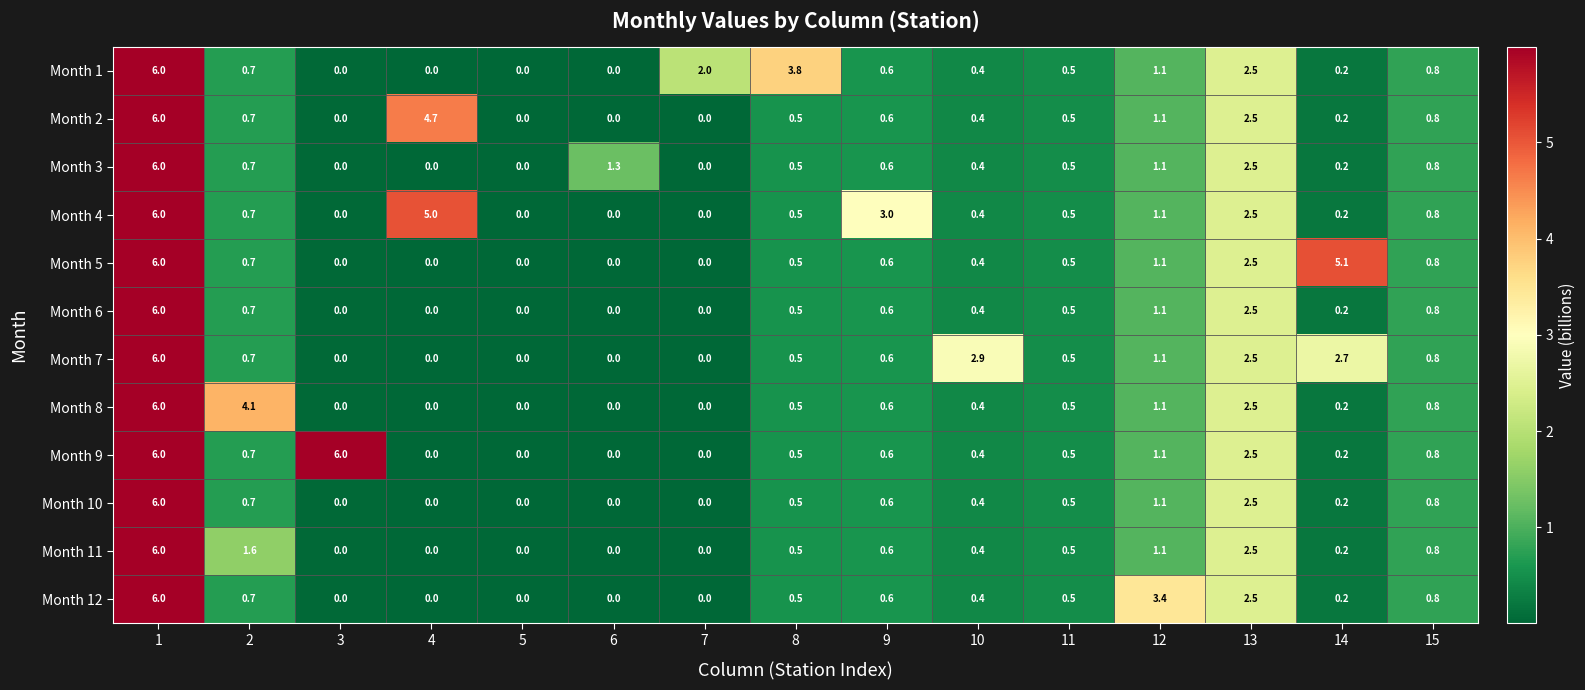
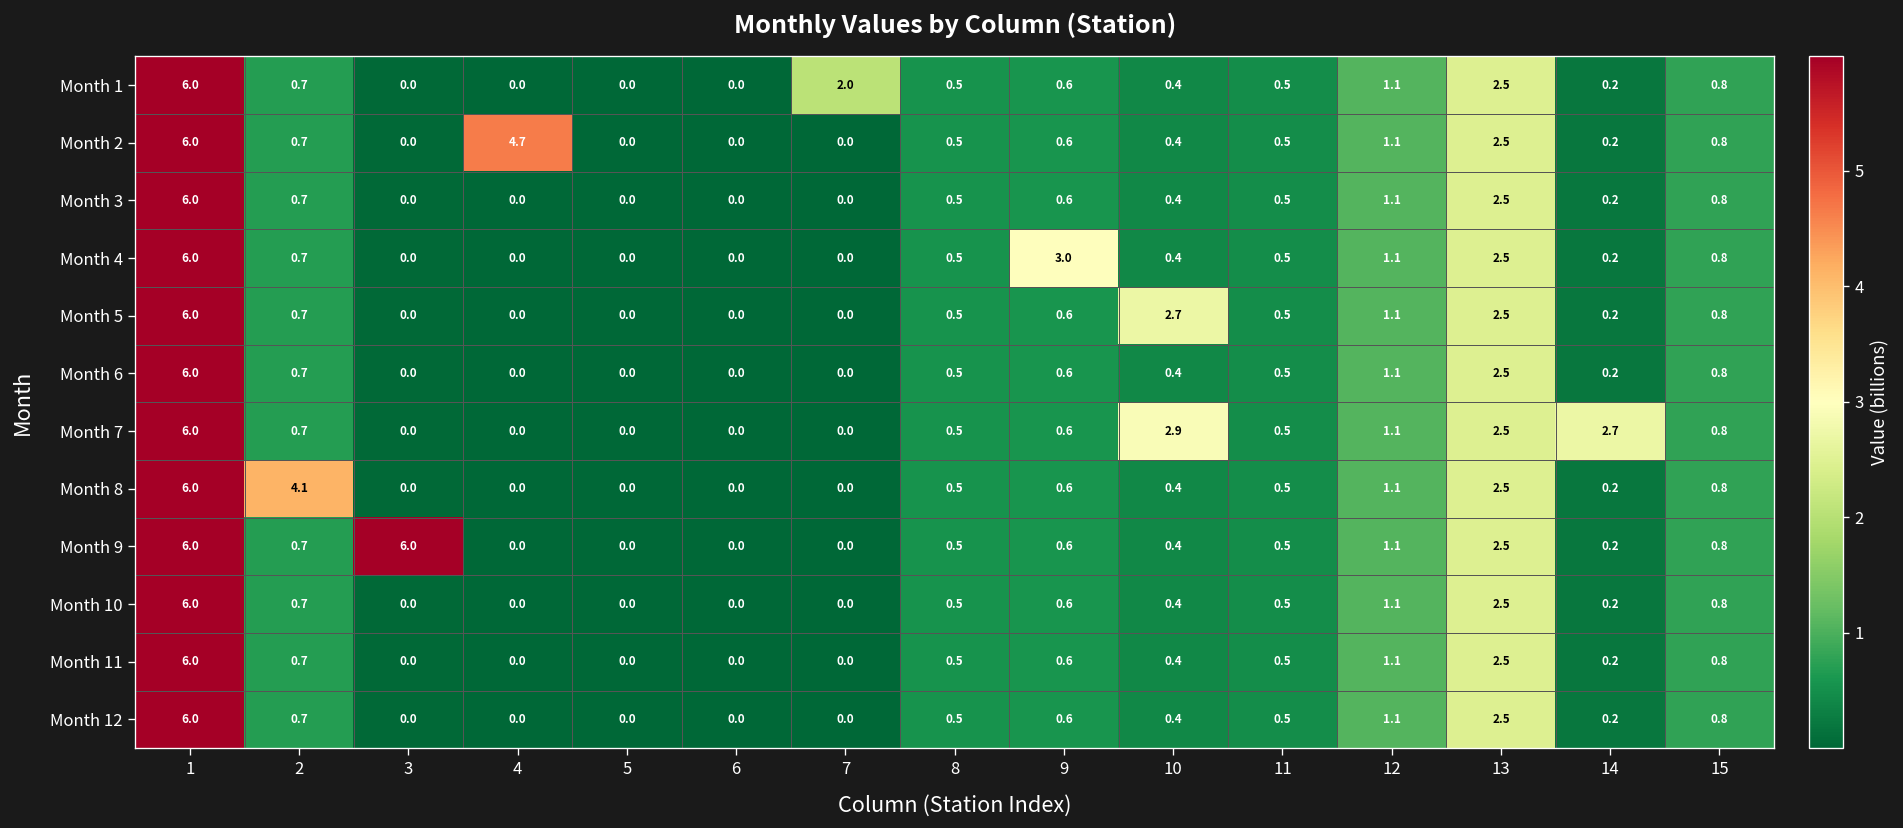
  {
    "Month 1": {
      "1": 6.0,
      "2": 0.7,
      "3": 0.0,
      "4": 0.0,
      "5": 0.0,
      "6": 0.0,
      "7": 2.0,
-     "8": 3.8,
+     "8": 0.5,
      "9": 0.6,
      "10": 0.4,
      "11": 0.5,
      "12": 1.1,
      "13": 2.5,
      "14": 0.2,
      "15": 0.8
    },
    "Month 2": {
      "1": 6.0,
      "2": 0.7,
      "3": 0.0,
      "4": 4.7,
      "5": 0.0,
      "6": 0.0,
      "7": 0.0,
      "8": 0.5,
      "9": 0.6,
      "10": 0.4,
      "11": 0.5,
      "12": 1.1,
      "13": 2.5,
      "14": 0.2,
      "15": 0.8
    },
    "Month 3": {
      "1": 6.0,
      "2": 0.7,
      "3": 0.0,
      "4": 0.0,
      "5": 0.0,
-     "6": 1.3,
+     "6": 0.0,
      "7": 0.0,
      "8": 0.5,
      "9": 0.6,
      "10": 0.4,
      "11": 0.5,
      "12": 1.1,
      "13": 2.5,
      "14": 0.2,
      "15": 0.8
    },
    "Month 4": {
      "1": 6.0,
      "2": 0.7,
      "3": 0.0,
-     "4": 5.0,
+     "4": 0.0,
      "5": 0.0,
      "6": 0.0,
      "7": 0.0,
      "8": 0.5,
      "9": 3.0,
      "10": 0.4,
      "11": 0.5,
      "12": 1.1,
      "13": 2.5,
      "14": 0.2,
      "15": 0.8
    },
    "Month 5": {
      "1": 6.0,
      "2": 0.7,
      "3": 0.0,
      "4": 0.0,
      "5": 0.0,
      "6": 0.0,
      "7": 0.0,
      "8": 0.5,
      "9": 0.6,
-     "10": 0.4,
+     "10": 2.7,
      "11": 0.5,
      "12": 1.1,
      "13": 2.5,
-     "14": 5.1,
+     "14": 0.2,
      "15": 0.8
    },
    "Month 6": {
      "1": 6.0,
      "2": 0.7,
      "3": 0.0,
      "4": 0.0,
      "5": 0.0,
      "6": 0.0,
      "7": 0.0,
      "8": 0.5,
      "9": 0.6,
      "10": 0.4,
      "11": 0.5,
      "12": 1.1,
      "13": 2.5,
      "14": 0.2,
      "15": 0.8
    },
    "Month 7": {
      "1": 6.0,
      "2": 0.7,
      "3": 0.0,
      "4": 0.0,
      "5": 0.0,
      "6": 0.0,
      "7": 0.0,
      "8": 0.5,
      "9": 0.6,
      "10": 2.9,
      "11": 0.5,
      "12": 1.1,
      "13": 2.5,
      "14": 2.7,
      "15": 0.8
    },
    "Month 8": {
      "1": 6.0,
      "2": 4.1,
      "3": 0.0,
      "4": 0.0,
      "5": 0.0,
      "6": 0.0,
      "7": 0.0,
      "8": 0.5,
      "9": 0.6,
      "10": 0.4,
      "11": 0.5,
      "12": 1.1,
      "13": 2.5,
      "14": 0.2,
      "15": 0.8
    },
    "Month 9": {
      "1": 6.0,
      "2": 0.7,
      "3": 6.0,
      "4": 0.0,
      "5": 0.0,
      "6": 0.0,
      "7": 0.0,
      "8": 0.5,
      "9": 0.6,
      "10": 0.4,
      "11": 0.5,
      "12": 1.1,
      "13": 2.5,
      "14": 0.2,
      "15": 0.8
    },
    "Month 10": {
      "1": 6.0,
      "2": 0.7,
      "3": 0.0,
      "4": 0.0,
      "5": 0.0,
      "6": 0.0,
      "7": 0.0,
      "8": 0.5,
      "9": 0.6,
      "10": 0.4,
      "11": 0.5,
      "12": 1.1,
      "13": 2.5,
      "14": 0.2,
      "15": 0.8
    },
    "Month 11": {
      "1": 6.0,
-     "2": 1.6,
+     "2": 0.7,
      "3": 0.0,
      "4": 0.0,
      "5": 0.0,
      "6": 0.0,
      "7": 0.0,
      "8": 0.5,
      "9": 0.6,
      "10": 0.4,
      "11": 0.5,
      "12": 1.1,
      "13": 2.5,
      "14": 0.2,
      "15": 0.8
    },
    "Month 12": {
      "1": 6.0,
      "2": 0.7,
      "3": 0.0,
      "4": 0.0,
      "5": 0.0,
      "6": 0.0,
      "7": 0.0,
      "8": 0.5,
      "9": 0.6,
      "10": 0.4,
      "11": 0.5,
-     "12": 3.4,
+     "12": 1.1,
      "13": 2.5,
      "14": 0.2,
      "15": 0.8
    }
  }
